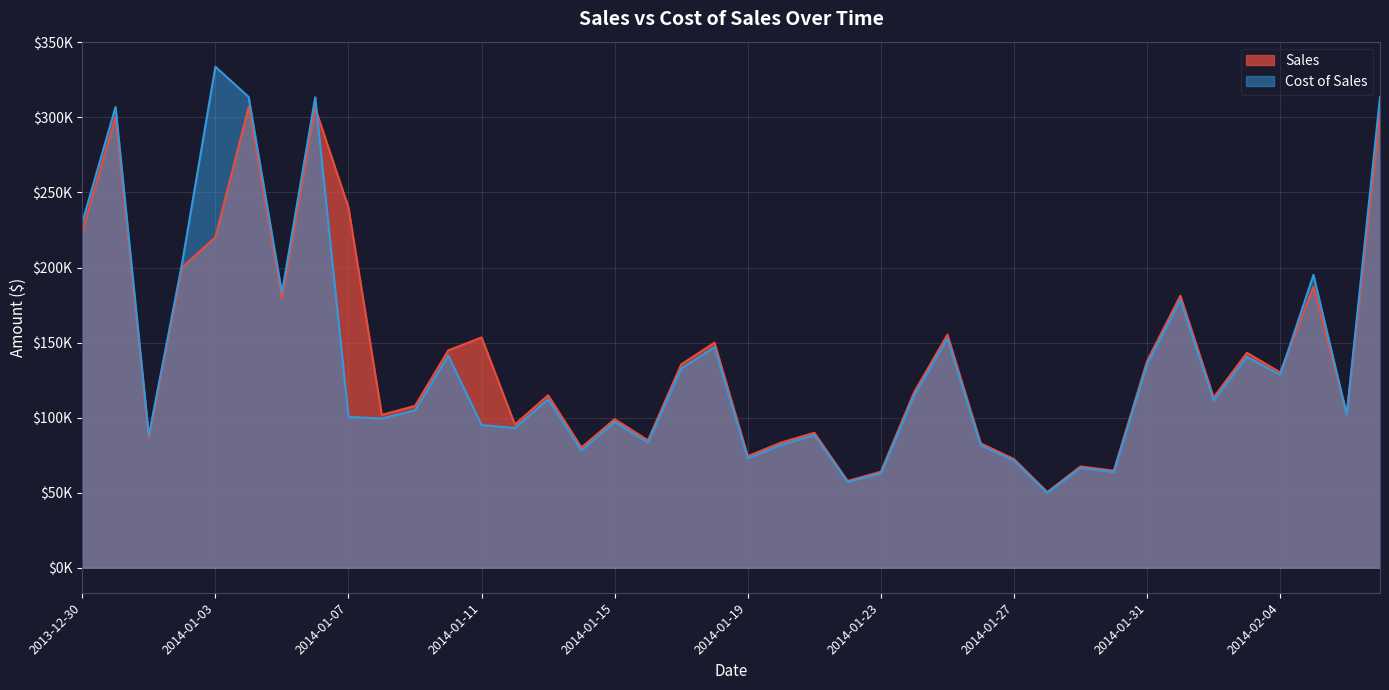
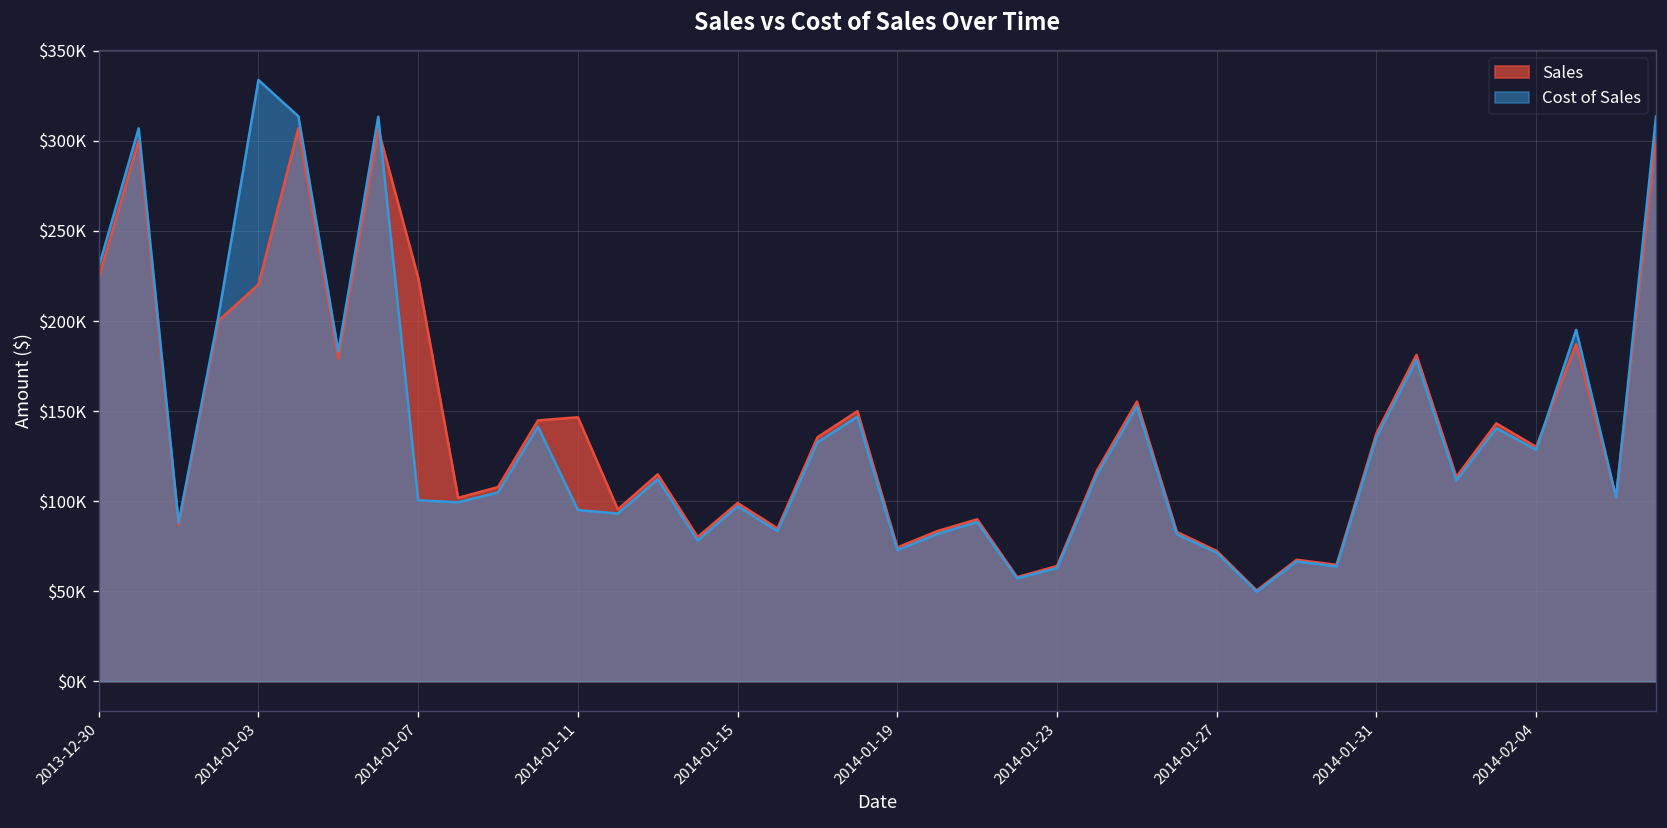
  {
    "Sales": {
      "2013-12-30": "$224000",
      "2014-01-03": "$220000",
-     "2014-01-07": "$240000",
-     "2014-01-11": "$153000",
+     "2014-01-07": "$224000",
+     "2014-01-11": "$147000",
      "2014-01-15": "$99000",
      "2014-01-31": "$138000"
    },
    "Cost of Sales": {
      "2013-12-30": "$230000",
      "2014-01-03": "$334000",
      "2014-01-07": "$100000",
      "2014-01-11": "$95000",
      "2014-01-15": "$97000",
      "2014-01-31": "$136000"
    }
  }
